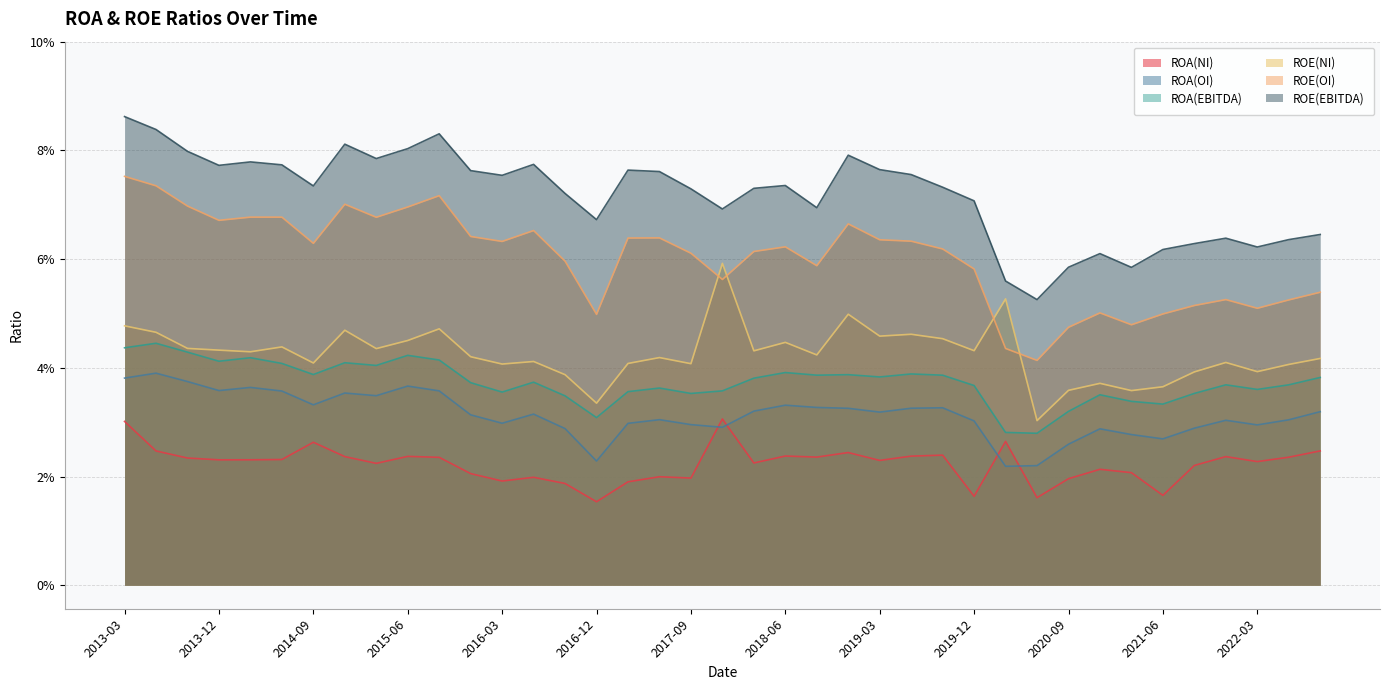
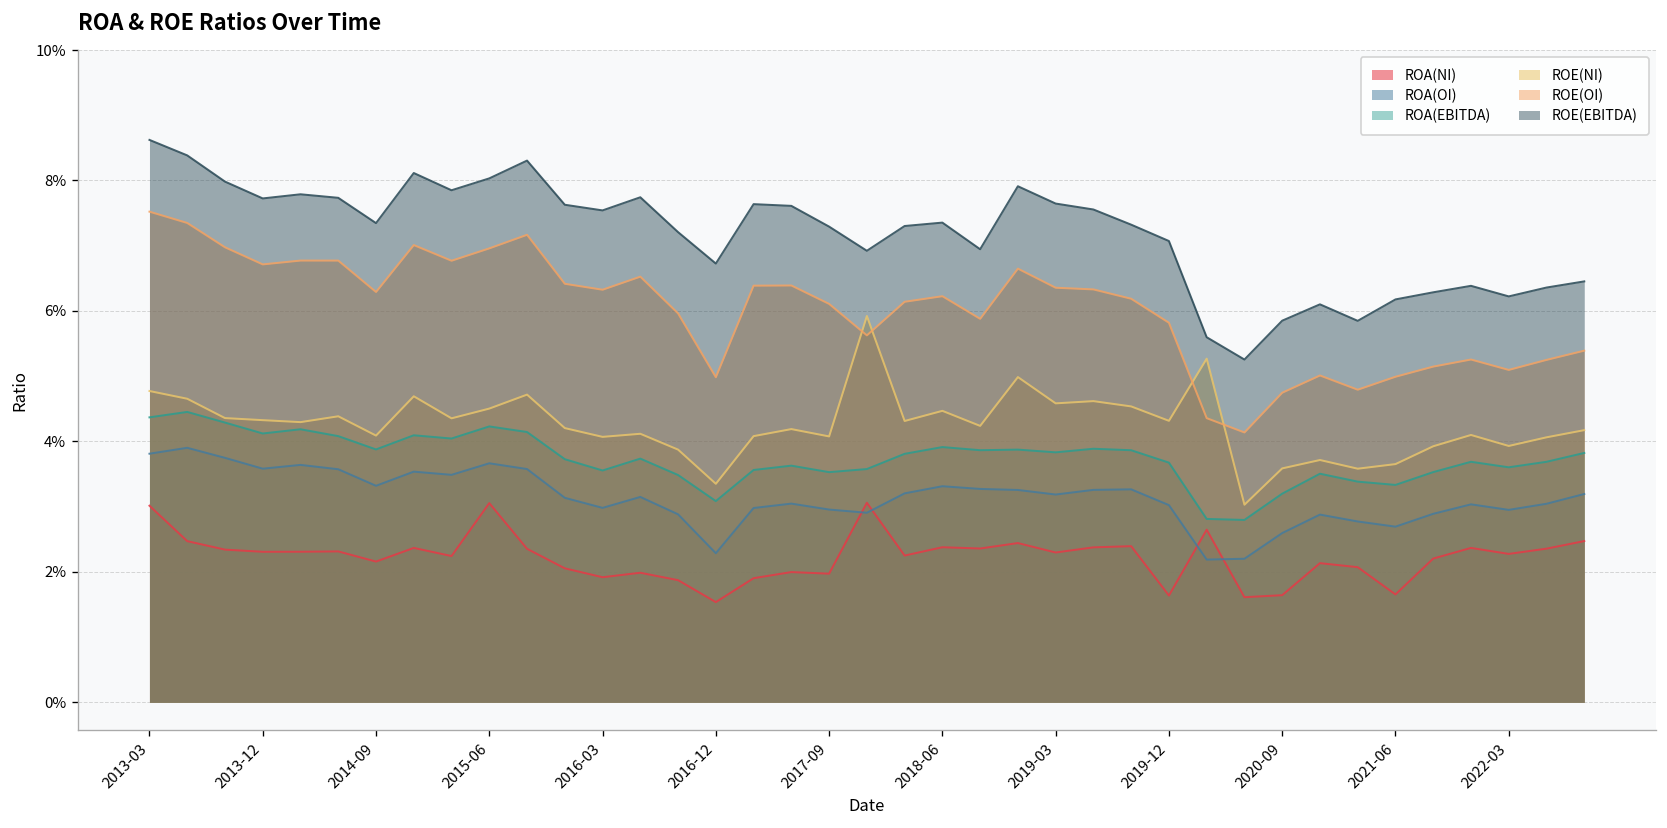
  {
    "ROA(NI)": {
      "2013-03": "3.0%",
      "2013-12": "2.3%",
-     "2014-09": "2.6%",
-     "2015-06": "2.4%",
+     "2014-09": "2.2%",
+     "2015-06": "3.1%",
      "2016-03": "1.9%",
      "2016-12": "1.5%",
      "2017-09": "2.0%",
      "2018-06": "2.4%",
      "2019-03": "2.3%",
      "2019-12": "1.6%",
-     "2020-09": "2.0%",
+     "2020-09": "1.6%",
      "2021-06": "1.7%",
      "2022-03": "2.3%"
    }
  }
